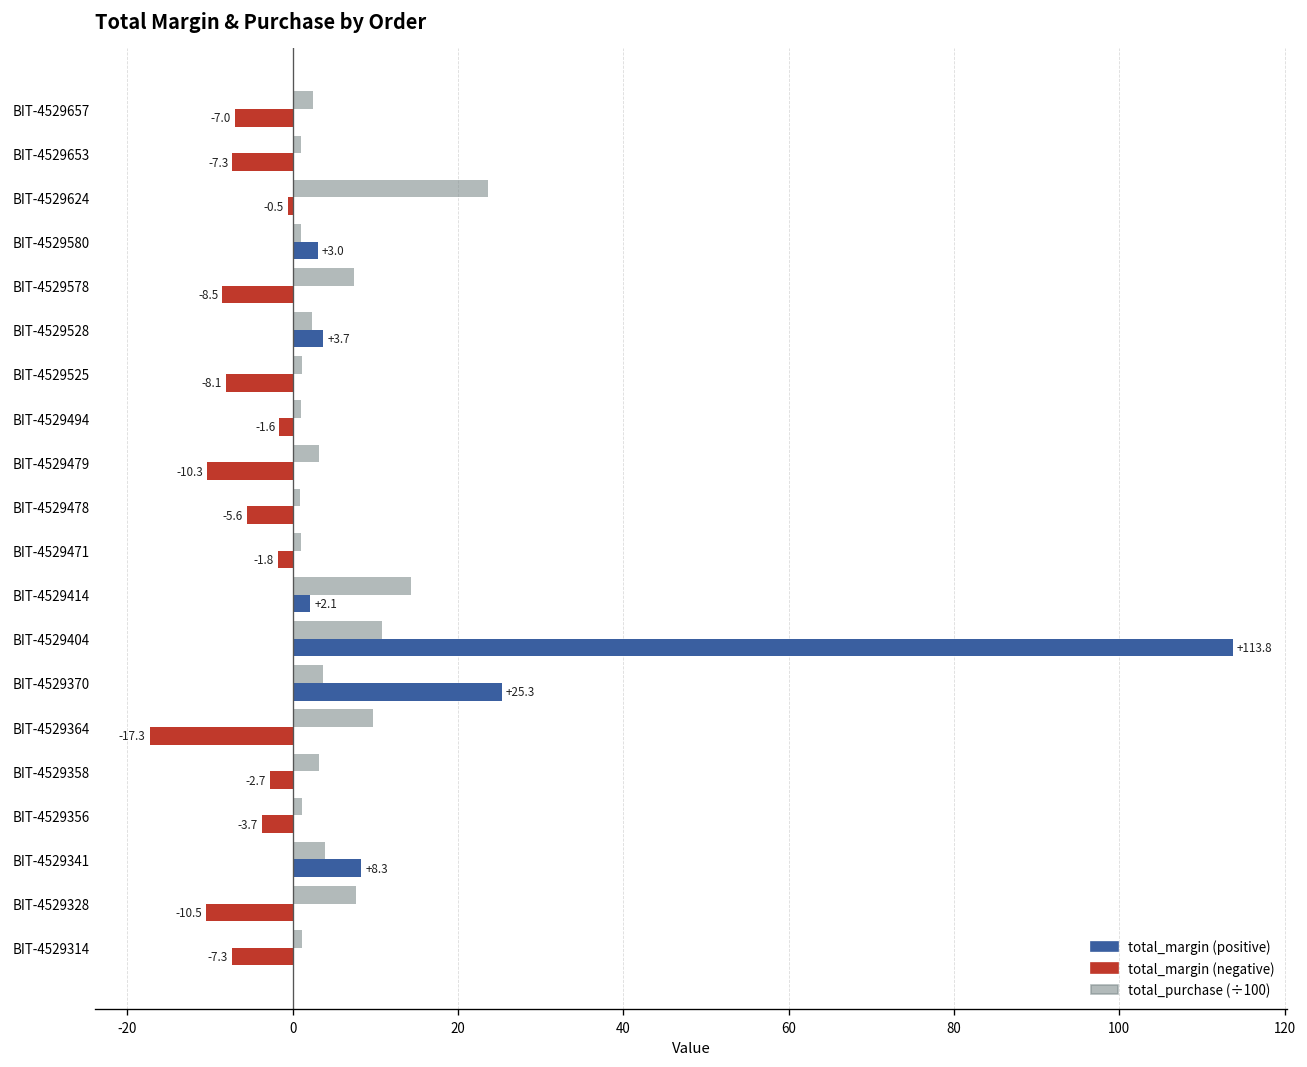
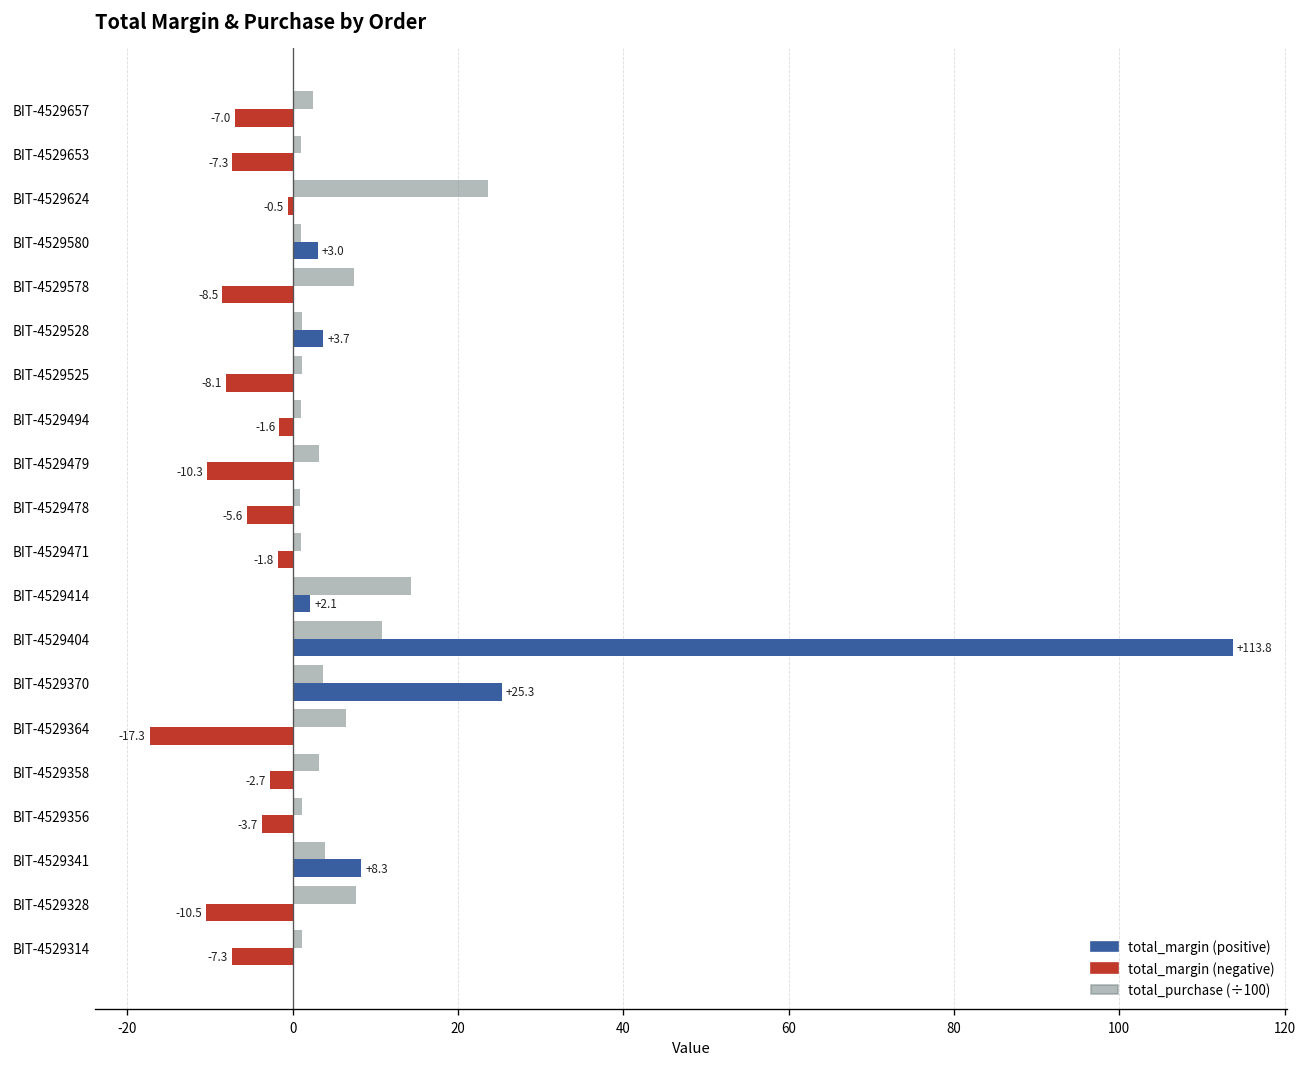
  {
    "total_purchase (÷100)": {
      "BIT-4529657": 3,
      "BIT-4529653": 1,
      "BIT-4529624": 24,
      "BIT-4529580": 1,
      "BIT-4529578": 7,
-     "BIT-4529528": 2,
+     "BIT-4529528": 1,
      "BIT-4529525": 1,
      "BIT-4529494": 1,
      "BIT-4529479": 3,
      "BIT-4529478": 1,
      "BIT-4529471": 1,
      "BIT-4529414": 14,
      "BIT-4529404": 11,
      "BIT-4529370": 4,
-     "BIT-4529364": 10,
+     "BIT-4529364": 7,
      "BIT-4529358": 3,
      "BIT-4529356": 1,
      "BIT-4529341": 4,
      "BIT-4529328": 8,
      "BIT-4529314": 1
    }
  }
